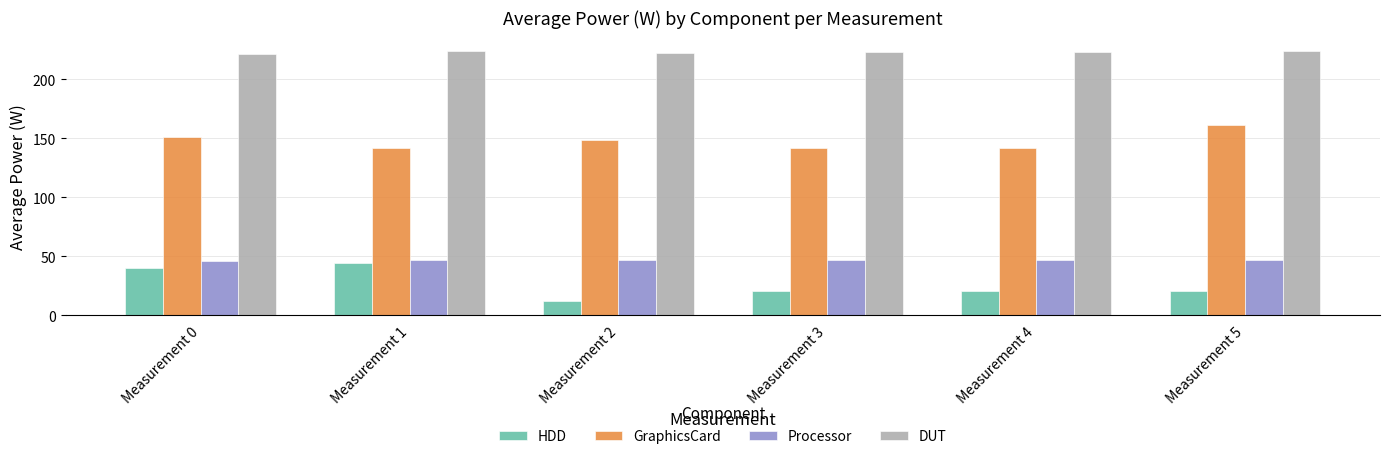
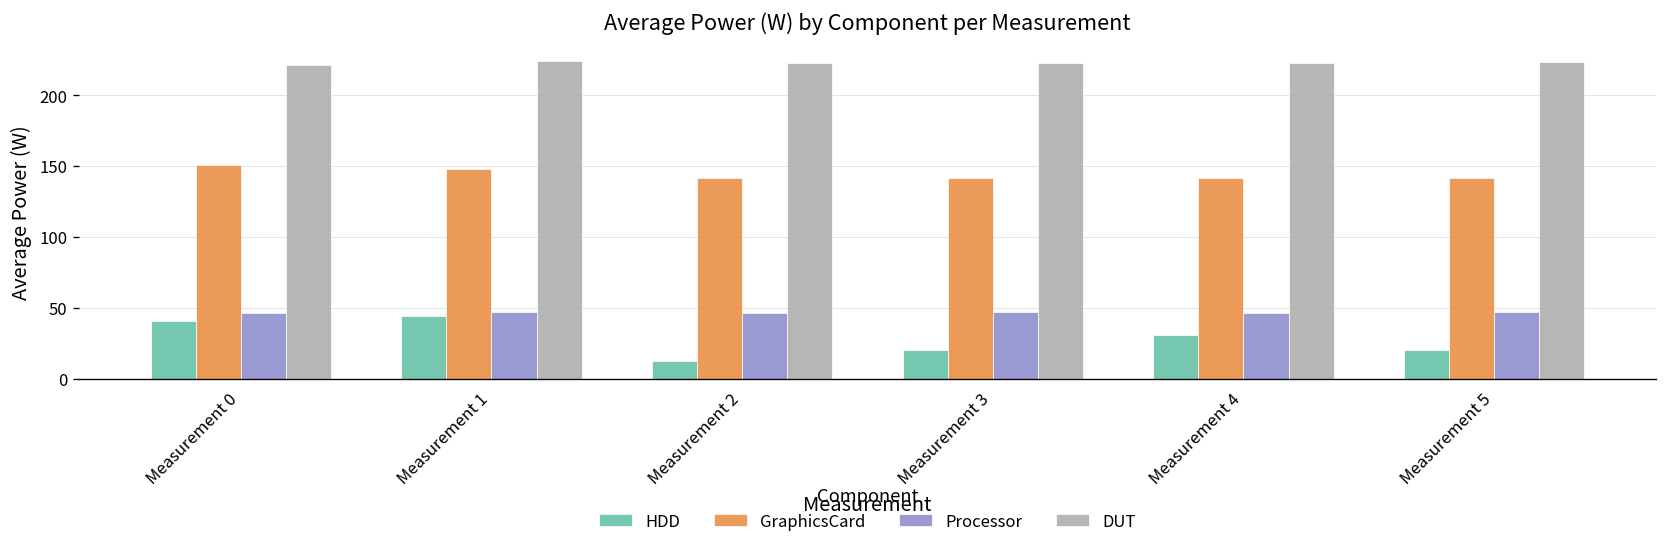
  {
    "HDD": {
      "Measurement 0": 40,
      "Measurement 1": 44,
      "Measurement 2": 12,
      "Measurement 3": 20,
-     "Measurement 4": 20,
+     "Measurement 4": 31,
      "Measurement 5": 20
    },
    "GraphicsCard": {
      "Measurement 0": 151,
-     "Measurement 1": 141,
-     "Measurement 2": 148,
+     "Measurement 1": 148,
+     "Measurement 2": 141,
      "Measurement 3": 141,
      "Measurement 4": 141,
-     "Measurement 5": 161
+     "Measurement 5": 141
    }
  }
